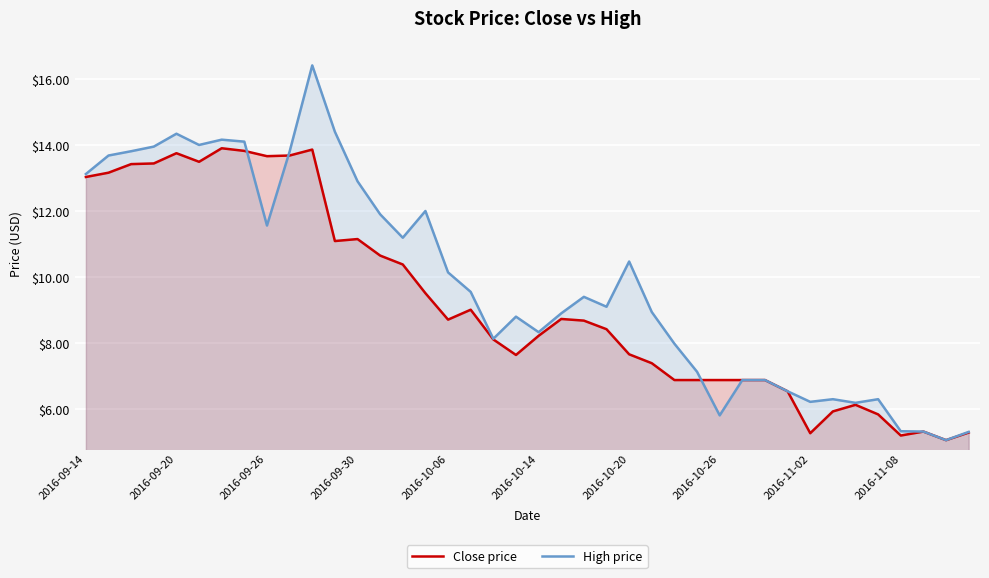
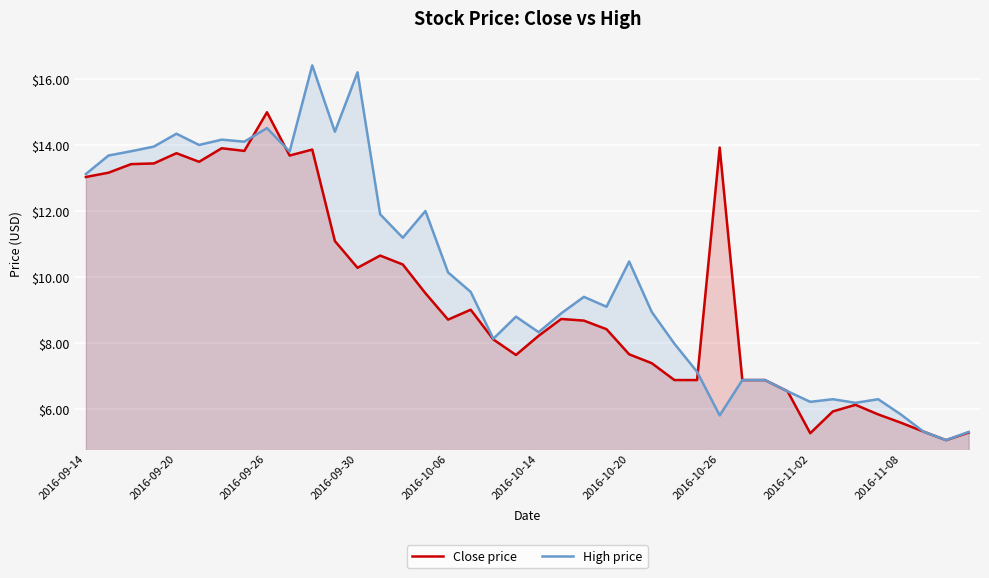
  {
    "Close price": {
      "2016-09-14": "$13.0",
      "2016-09-20": "$13.8",
-     "2016-09-26": "$13.7",
-     "2016-09-30": "$11.2",
+     "2016-09-26": "$15.0",
+     "2016-09-30": "$10.3",
      "2016-10-06": "$8.7",
      "2016-10-14": "$8.2",
      "2016-10-20": "$7.7",
-     "2016-10-26": "$6.9",
+     "2016-10-26": "$13.9",
      "2016-11-02": "$5.3",
-     "2016-11-08": "$5.2"
+     "2016-11-08": "$5.6"
    },
    "High price": {
      "2016-09-14": "$13.1",
      "2016-09-20": "$14.3",
-     "2016-09-26": "$11.6",
-     "2016-09-30": "$12.9",
+     "2016-09-26": "$14.5",
+     "2016-09-30": "$16.2",
      "2016-10-06": "$10.1",
      "2016-10-14": "$8.3",
      "2016-10-20": "$10.5",
      "2016-10-26": "$5.8",
      "2016-11-02": "$6.2",
-     "2016-11-08": "$5.3"
+     "2016-11-08": "$5.8"
    }
  }
